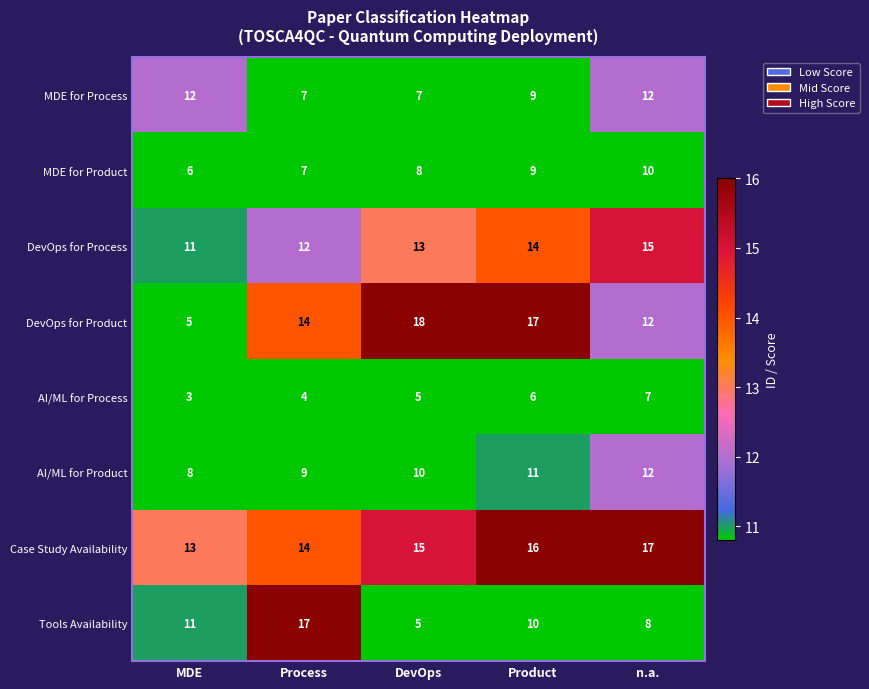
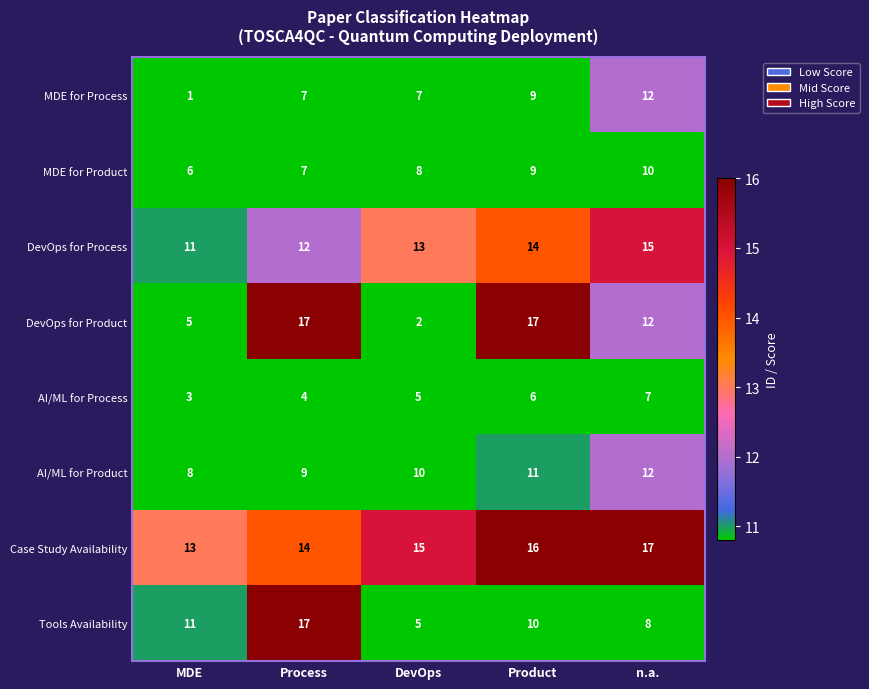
  {
    "MDE for Process": {
-     "MDE": 12,
+     "MDE": 1,
      "Process": 7,
      "DevOps": 7,
      "Product": 9,
      "n.a.": 12
    },
    "MDE for Product": {
      "MDE": 6,
      "Process": 7,
      "DevOps": 8,
      "Product": 9,
      "n.a.": 10
    },
    "DevOps for Process": {
      "MDE": 11,
      "Process": 12,
      "DevOps": 13,
      "Product": 14,
      "n.a.": 15
    },
    "DevOps for Product": {
      "MDE": 5,
-     "Process": 14,
-     "DevOps": 18,
+     "Process": 17,
+     "DevOps": 2,
      "Product": 17,
      "n.a.": 12
    },
    "AI/ML for Process": {
      "MDE": 3,
      "Process": 4,
      "DevOps": 5,
      "Product": 6,
      "n.a.": 7
    },
    "AI/ML for Product": {
      "MDE": 8,
      "Process": 9,
      "DevOps": 10,
      "Product": 11,
      "n.a.": 12
    },
    "Case Study Availability": {
      "MDE": 13,
      "Process": 14,
      "DevOps": 15,
      "Product": 16,
      "n.a.": 17
    },
    "Tools Availability": {
      "MDE": 11,
      "Process": 17,
      "DevOps": 5,
      "Product": 10,
      "n.a.": 8
    }
  }
